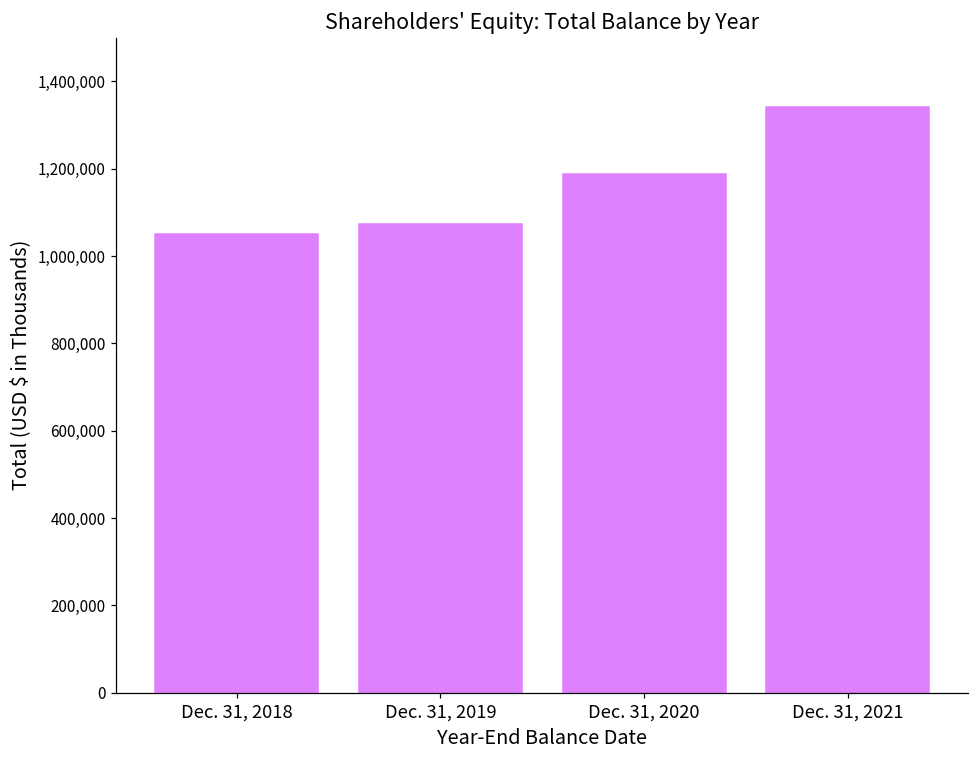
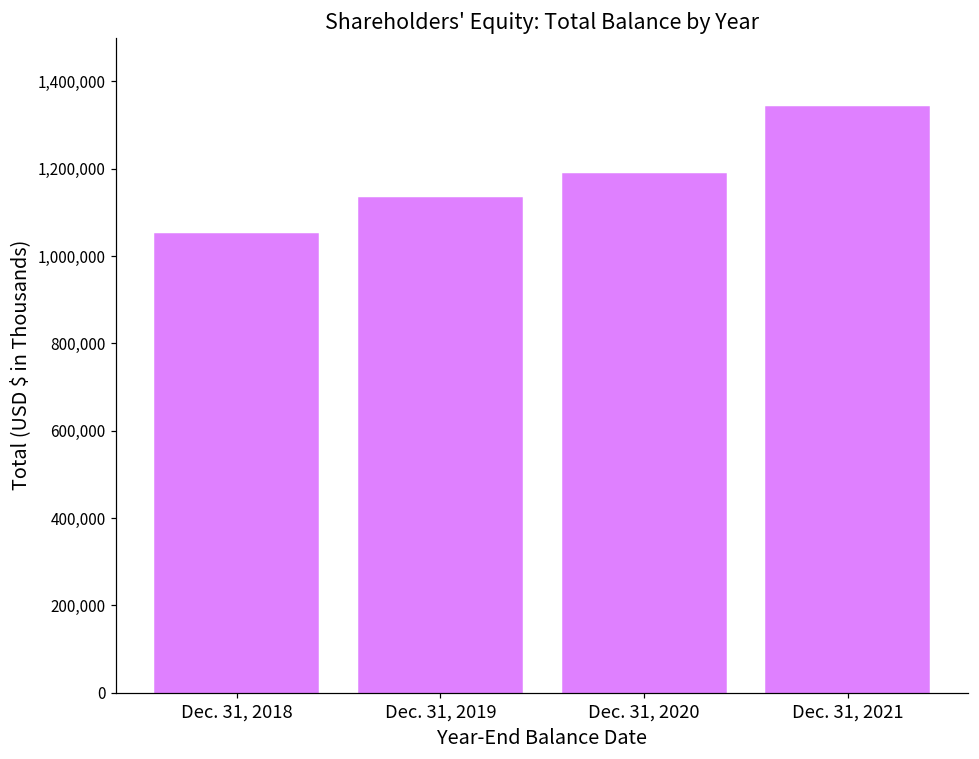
  {
    "Dec. 31, 2018": "1,050,000",
-   "Dec. 31, 2019": "1,070,000",
+   "Dec. 31, 2019": "1,130,000",
    "Dec. 31, 2020": "1,190,000",
    "Dec. 31, 2021": "1,340,000"
  }
